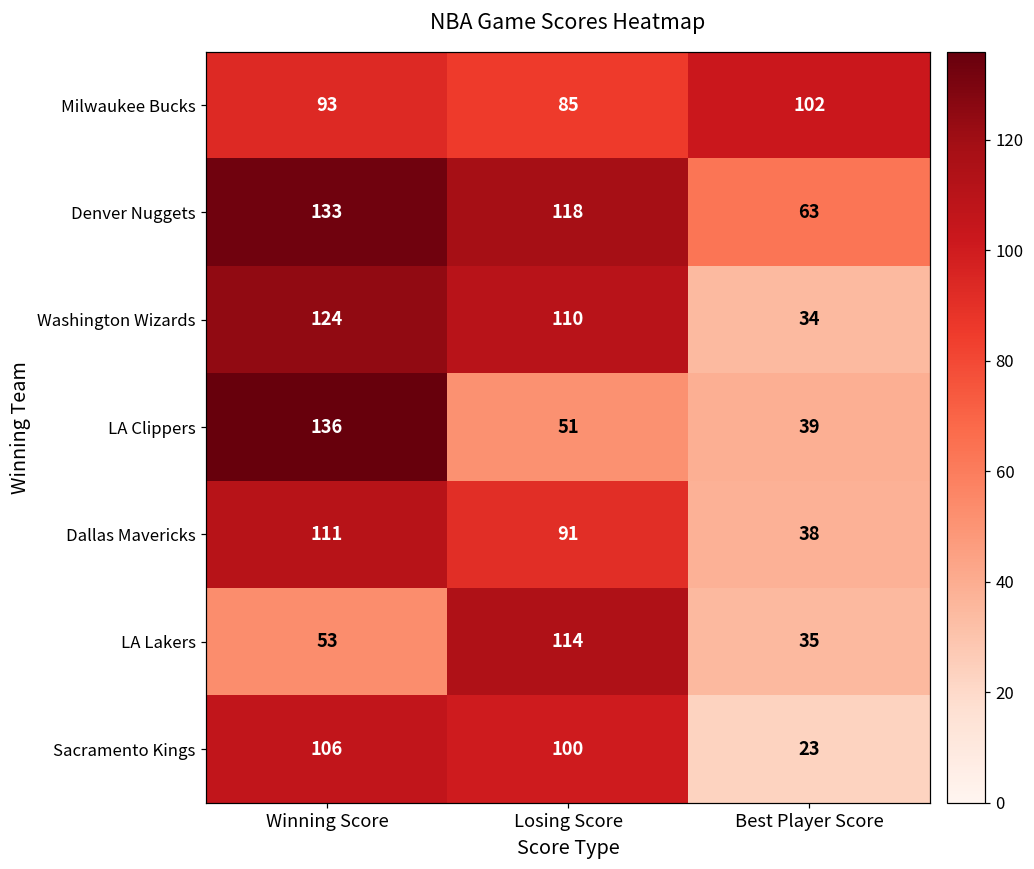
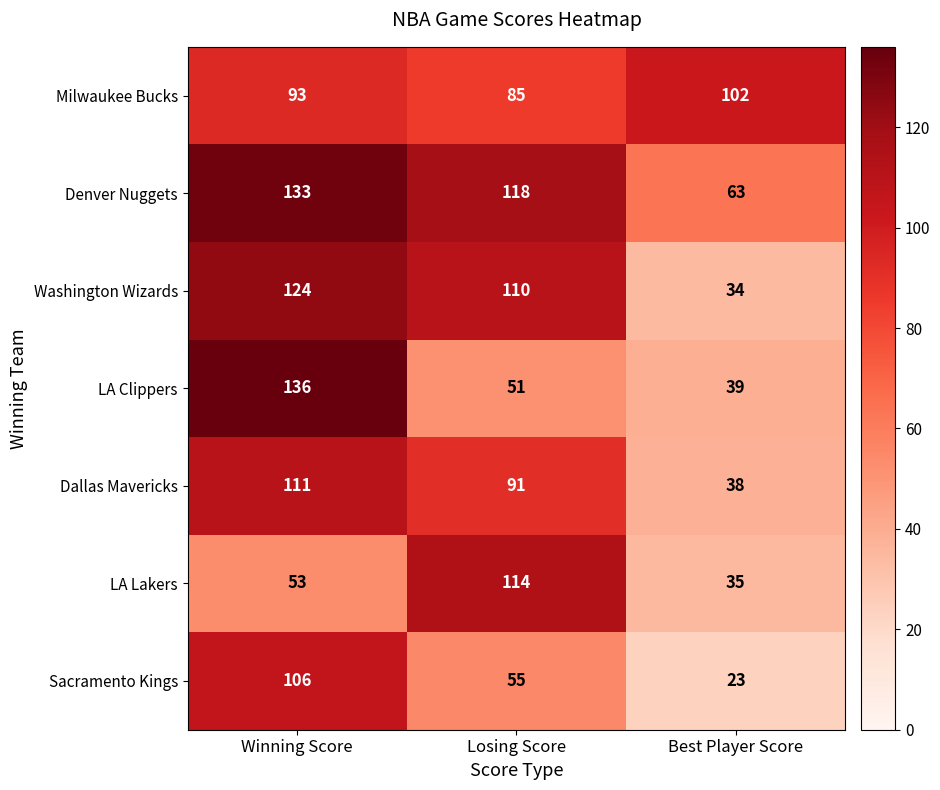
  {
    "Milwaukee Bucks": {
      "Winning Score": 93,
      "Losing Score": 85,
      "Best Player Score": 102
    },
    "Denver Nuggets": {
      "Winning Score": 133,
      "Losing Score": 118,
      "Best Player Score": 63
    },
    "Washington Wizards": {
      "Winning Score": 124,
      "Losing Score": 110,
      "Best Player Score": 34
    },
    "LA Clippers": {
      "Winning Score": 136,
      "Losing Score": 51,
      "Best Player Score": 39
    },
    "Dallas Mavericks": {
      "Winning Score": 111,
      "Losing Score": 91,
      "Best Player Score": 38
    },
    "LA Lakers": {
      "Winning Score": 53,
      "Losing Score": 114,
      "Best Player Score": 35
    },
    "Sacramento Kings": {
      "Winning Score": 106,
-     "Losing Score": 100,
+     "Losing Score": 55,
      "Best Player Score": 23
    }
  }
